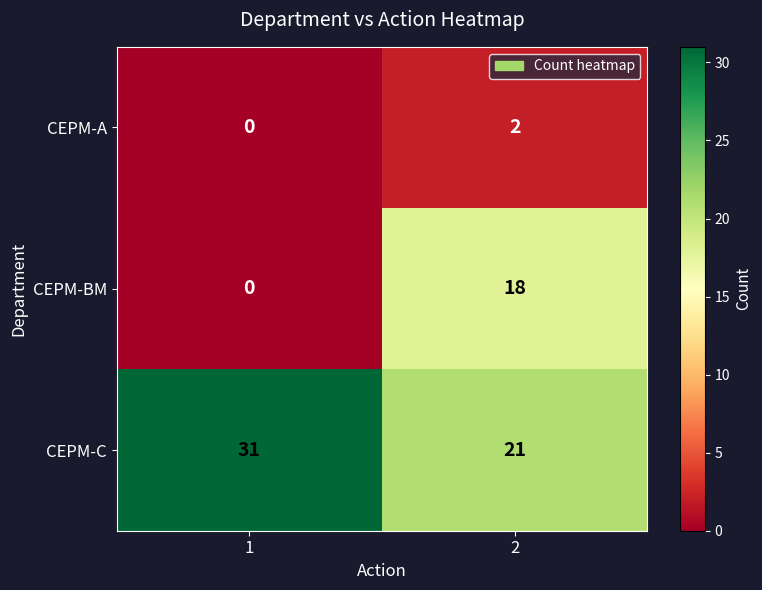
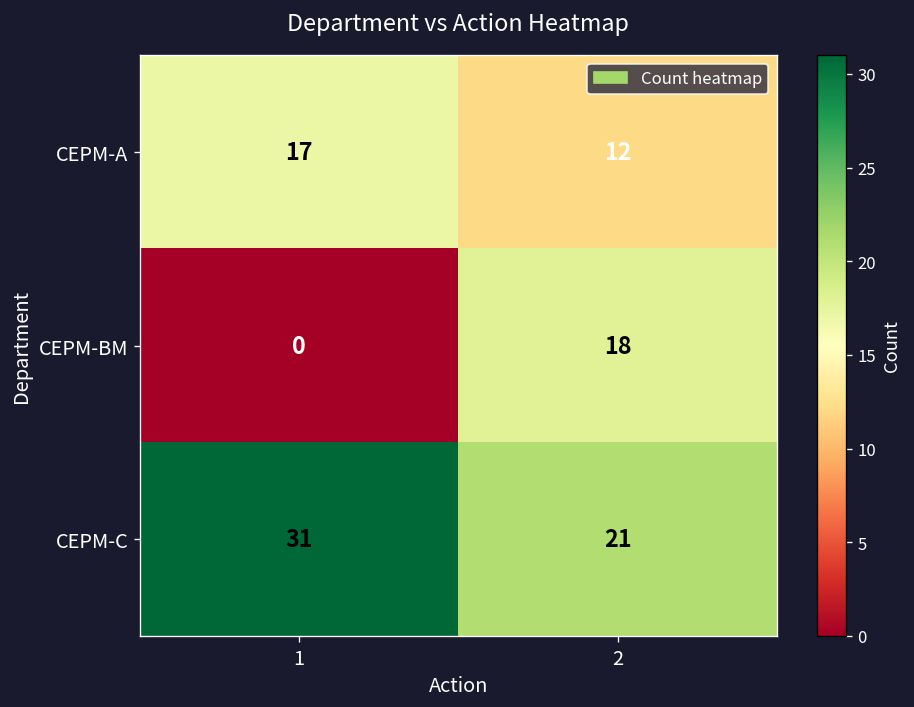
  {
    "CEPM-A": {
-     "1": 0,
-     "2": 2
+     "1": 17,
+     "2": 12
    },
    "CEPM-BM": {
      "1": 0,
      "2": 18
    },
    "CEPM-C": {
      "1": 31,
      "2": 21
    }
  }
